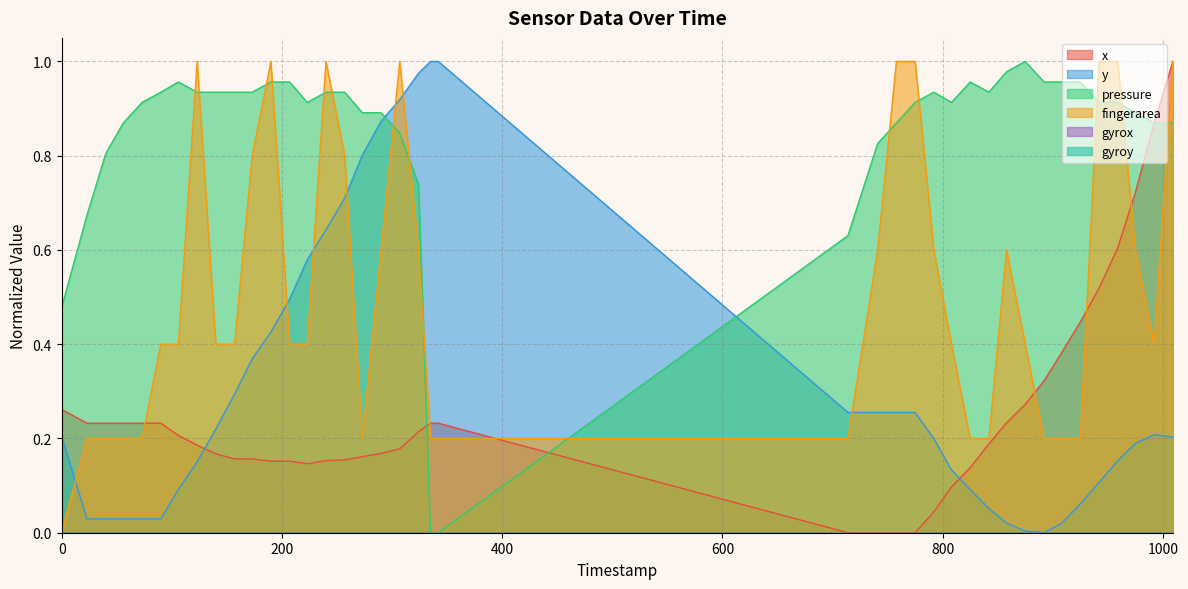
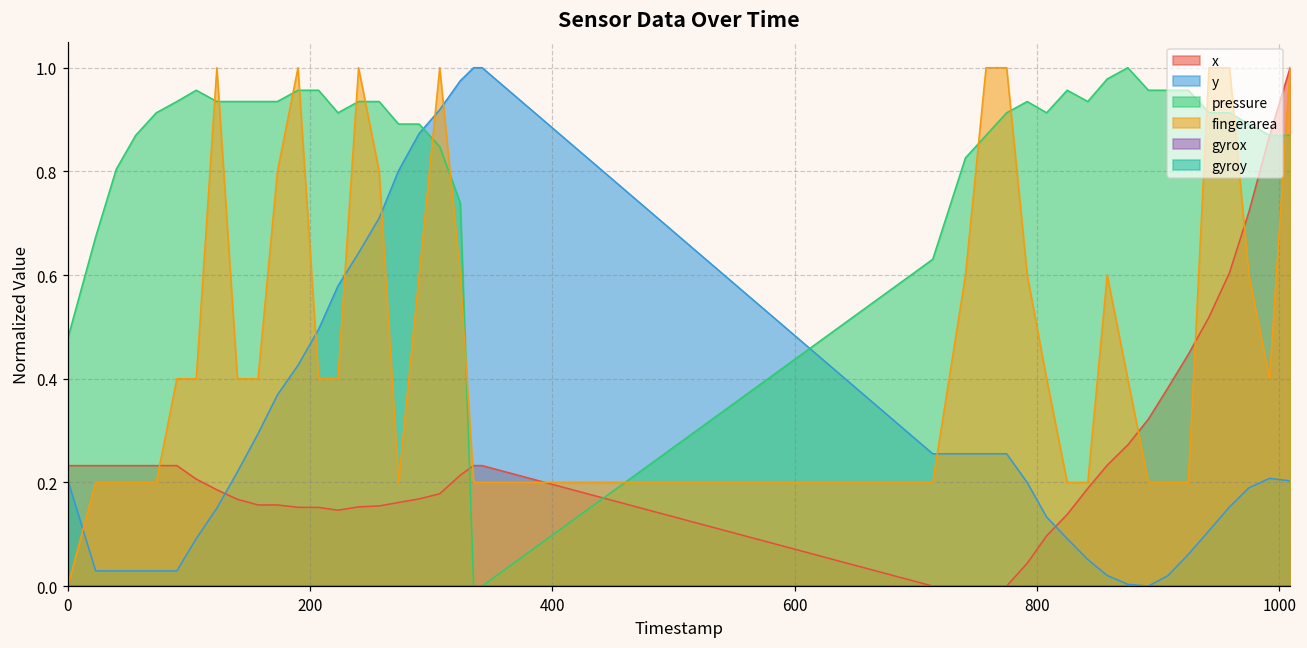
  {
    "x": {
-     "0": 0.26
+     "0": 0.23
    },
    "y": {
      "0": 0.20
    }
  }
